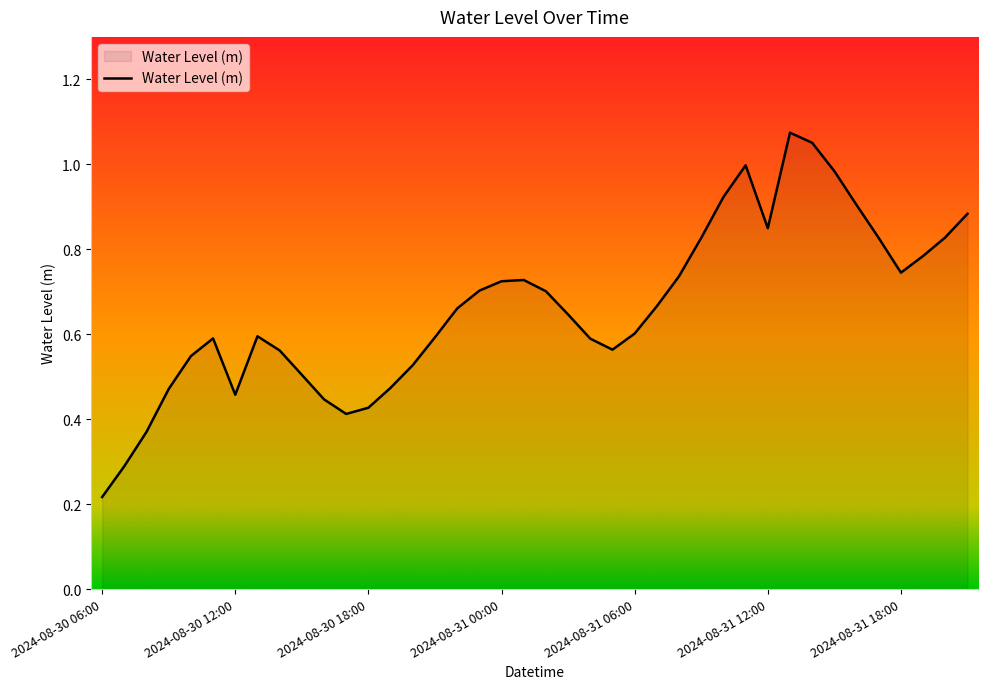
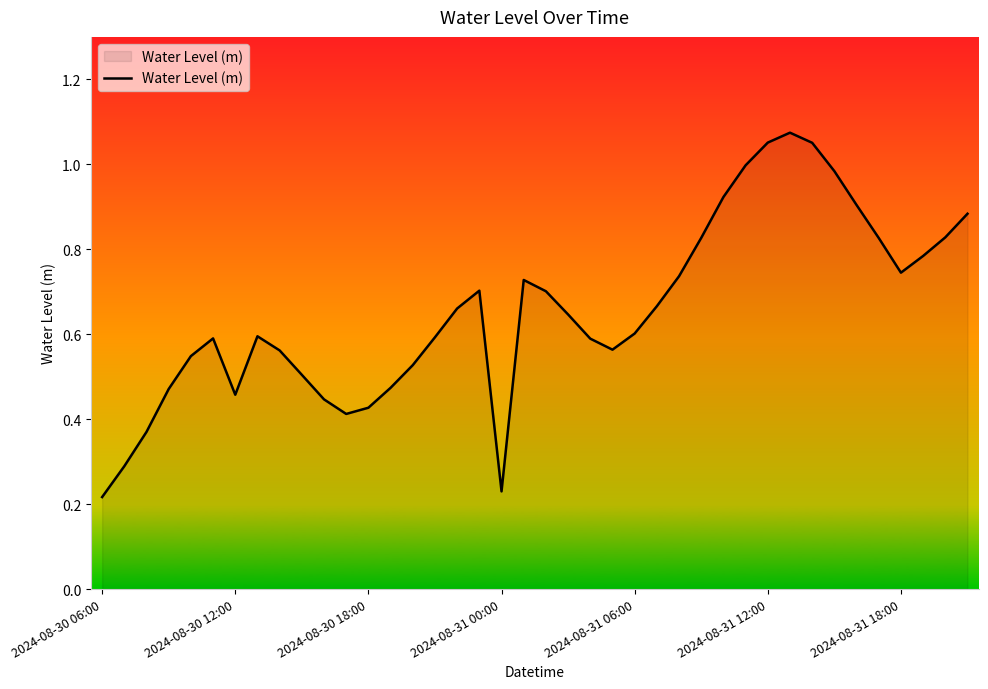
  {
    "2024-08-30 06:00": 0.22,
    "2024-08-30 12:00": 0.46,
    "2024-08-30 18:00": 0.43,
-   "2024-08-31 00:00": 0.72,
+   "2024-08-31 00:00": 0.23,
    "2024-08-31 06:00": 0.60,
-   "2024-08-31 12:00": 0.85,
+   "2024-08-31 12:00": 1.05,
    "2024-08-31 18:00": 0.74
  }
